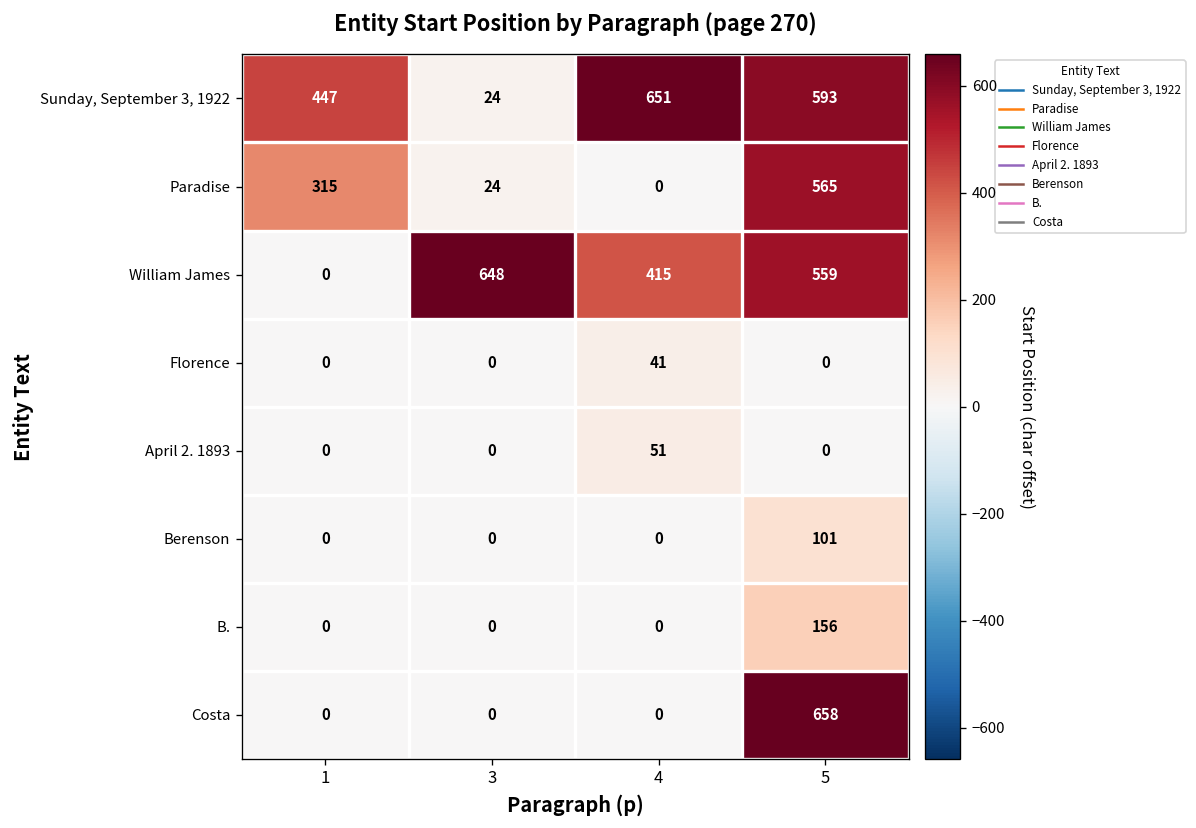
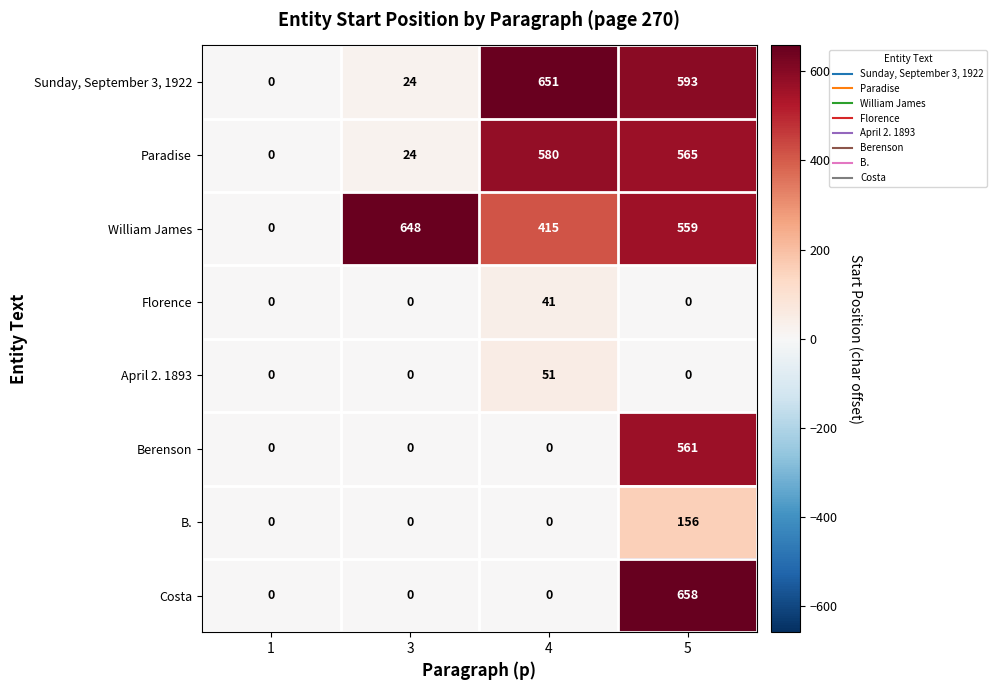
  {
    "Sunday, September 3, 1922": {
-     "1": 447,
+     "1": 0,
      "3": 24,
      "4": 651,
      "5": 593
    },
    "Paradise": {
-     "1": 315,
+     "1": 0,
      "3": 24,
-     "4": 0,
+     "4": 580,
      "5": 565
    },
    "William James": {
      "1": 0,
      "3": 648,
      "4": 415,
      "5": 559
    },
    "Florence": {
      "1": 0,
      "3": 0,
      "4": 41,
      "5": 0
    },
    "April 2. 1893": {
      "1": 0,
      "3": 0,
      "4": 51,
      "5": 0
    },
    "Berenson": {
      "1": 0,
      "3": 0,
      "4": 0,
-     "5": 101
+     "5": 561
    },
    "B.": {
      "1": 0,
      "3": 0,
      "4": 0,
      "5": 156
    },
    "Costa": {
      "1": 0,
      "3": 0,
      "4": 0,
      "5": 658
    }
  }
